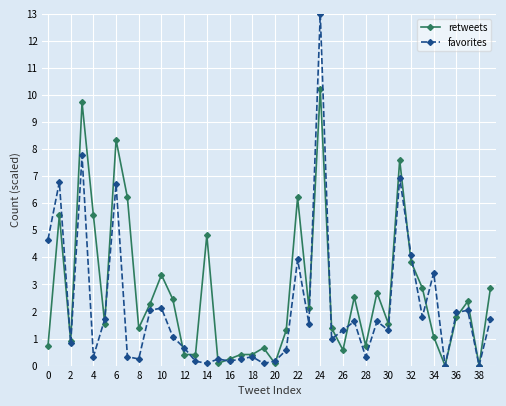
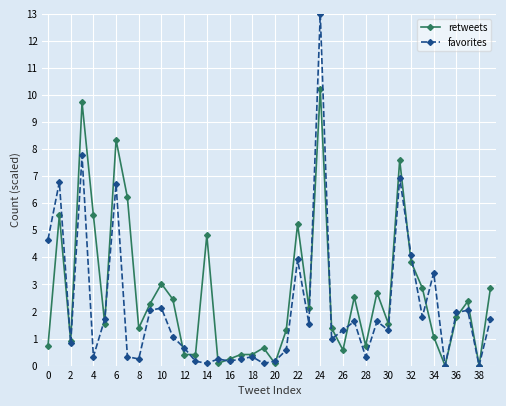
  {
    "retweets": {
      "0": 0.7,
      "4": 5.6,
      "6": 8.3,
      "8": 1.4,
-     "10": 3.4,
+     "10": 3.0,
      "12": 0.4,
      "14": 4.8,
-     "22": 6.2,
+     "22": 5.2,
      "24": 10.2,
      "26": 0.6,
      "28": 0.7,
      "30": 1.6,
      "32": 3.8,
      "34": 1.1,
      "36": 1.8
    },
    "favorites": {
      "0": 4.7,
      "4": 0.3,
      "6": 6.7,
      "8": 0.2,
      "10": 2.1,
      "12": 0.7,
      "14": 0.1,
      "22": 3.9,
      "24": 13.0,
      "26": 1.3,
      "28": 0.3,
      "30": 1.3,
      "32": 4.1,
      "34": 3.4,
      "36": 2.0
    }
  }
